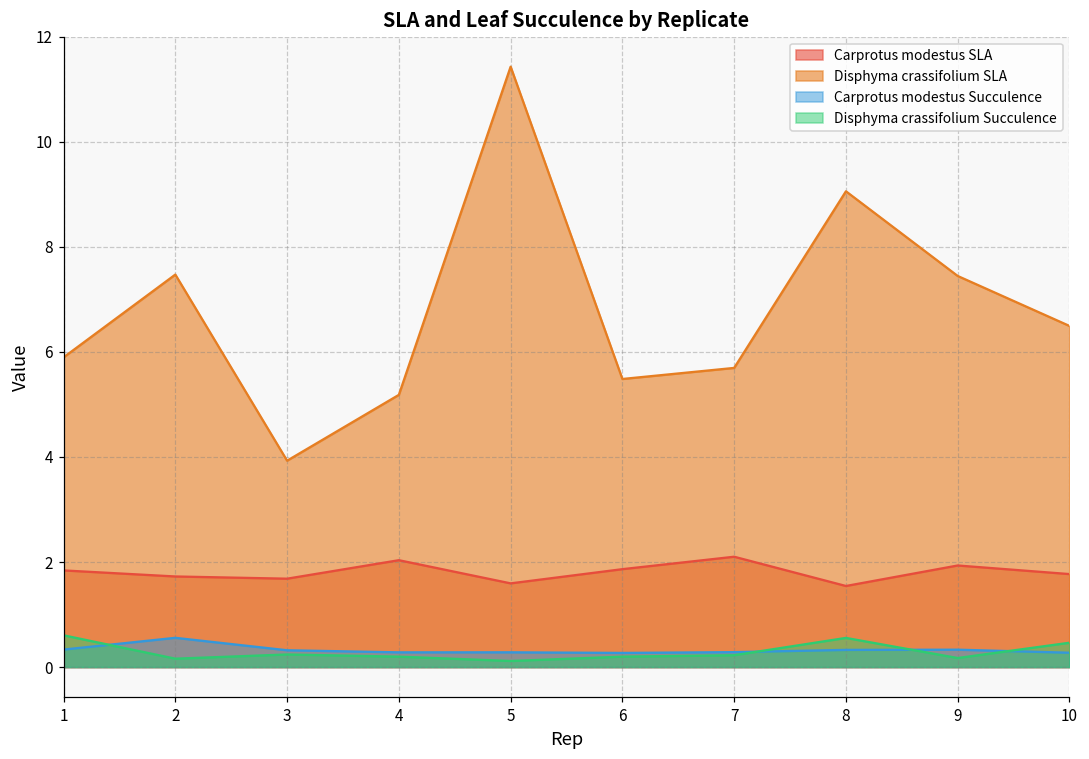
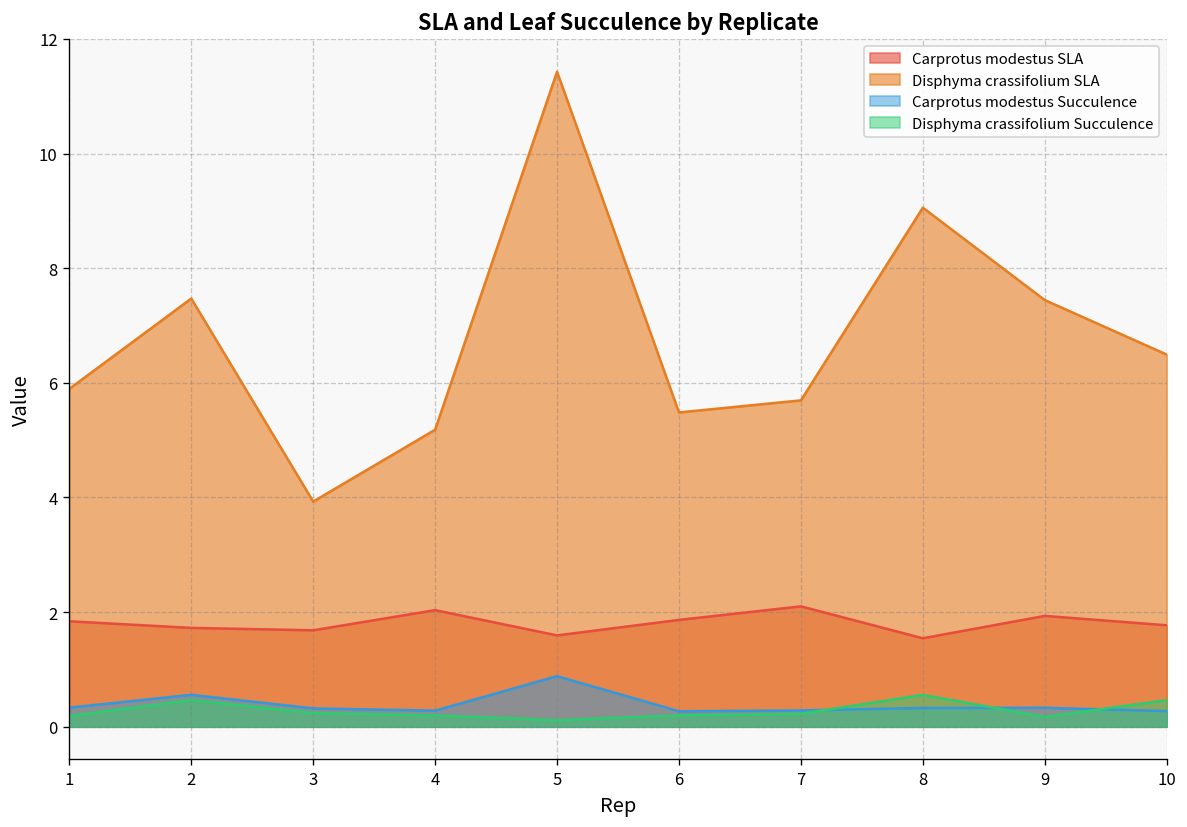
  {
    "Carprotus modestus Succulence": {
      "1": 0.3,
      "2": 0.6,
      "3": 0.3,
      "4": 0.3,
-     "5": 0.3,
+     "5": 0.9,
      "6": 0.3,
      "7": 0.3,
      "8": 0.3,
      "9": 0.3,
      "10": 0.3
    },
    "Disphyma crassifolium Succulence": {
-     "1": 0.6,
-     "2": 0.2,
+     "1": 0.2,
+     "2": 0.5,
      "3": 0.2,
      "4": 0.2,
      "5": 0.1,
      "6": 0.2,
      "7": 0.2,
      "8": 0.6,
      "9": 0.2,
      "10": 0.5
    }
  }
